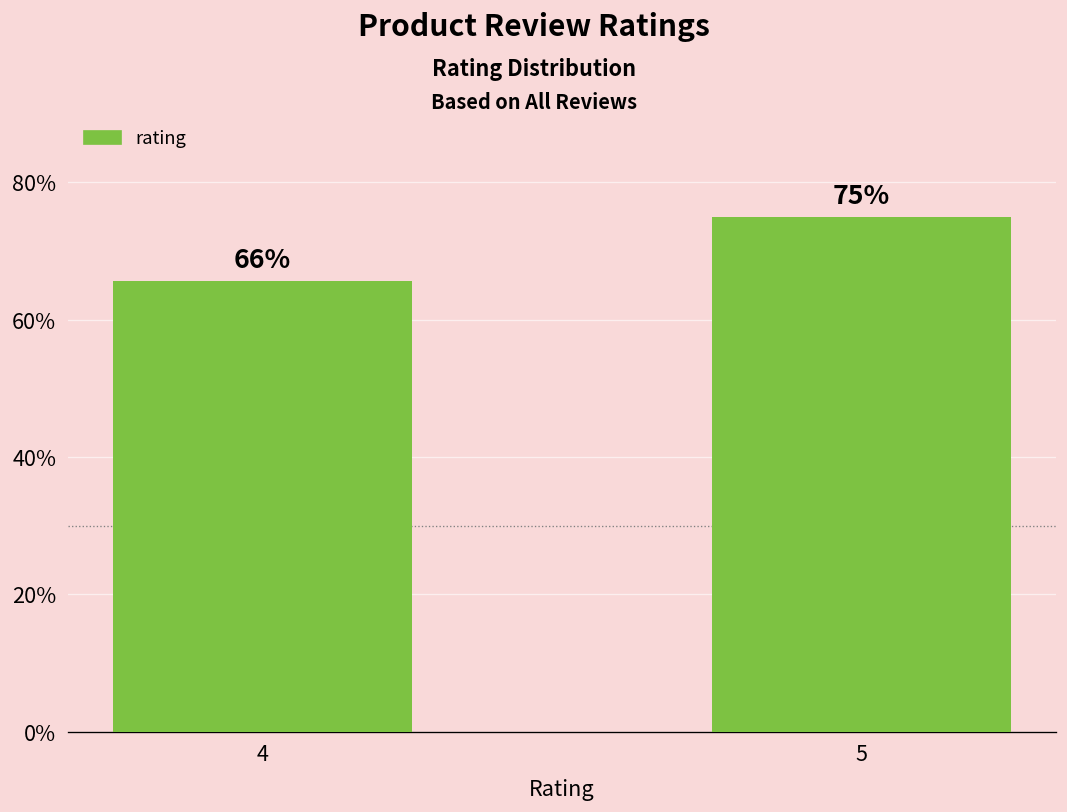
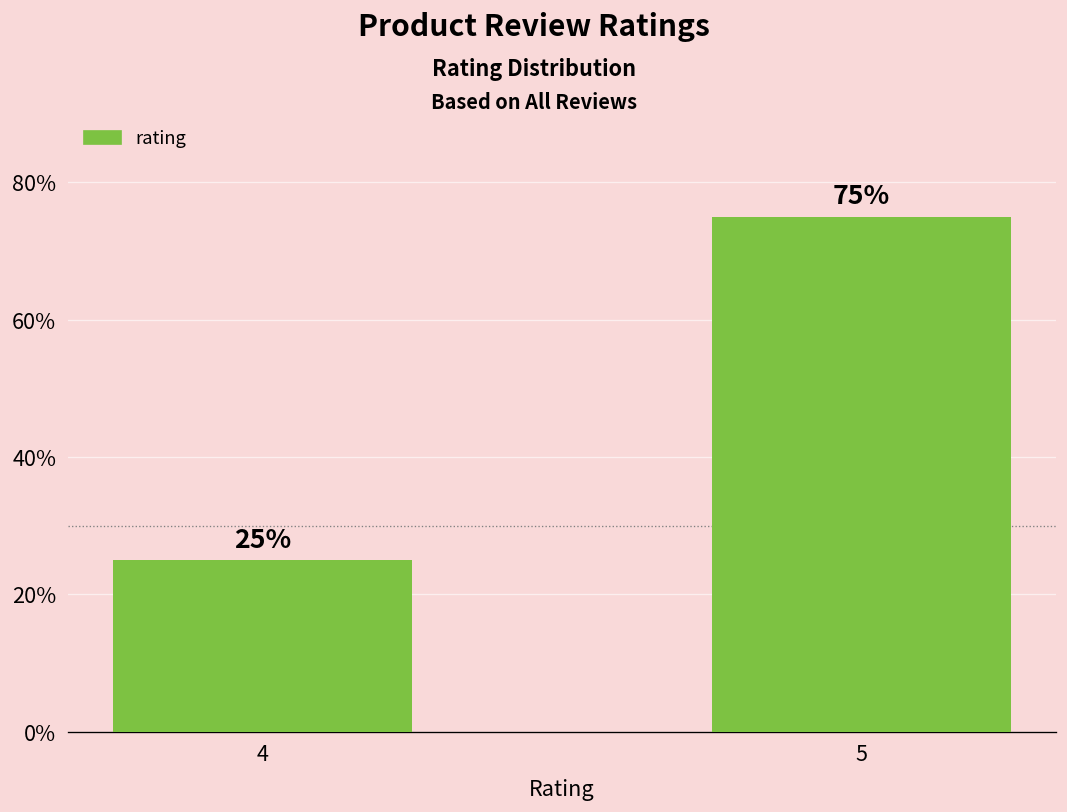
  {
-   "4": "66%",
+   "4": "25%",
    "5": "75%"
  }
